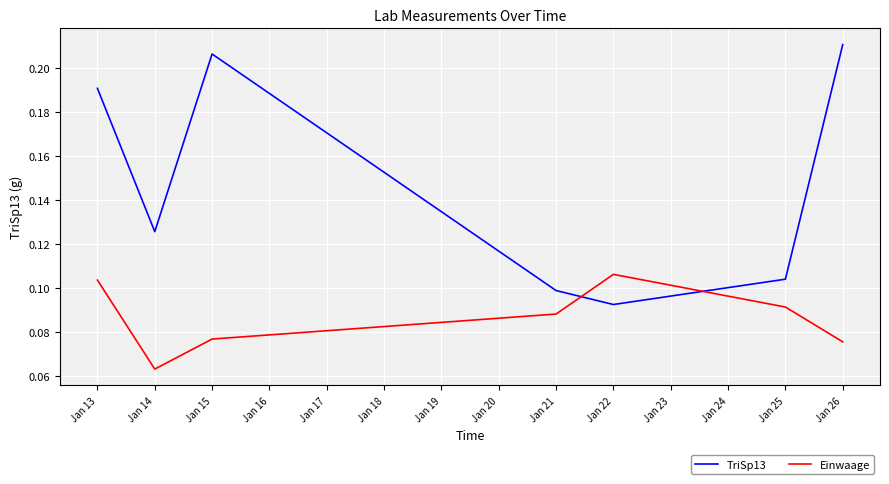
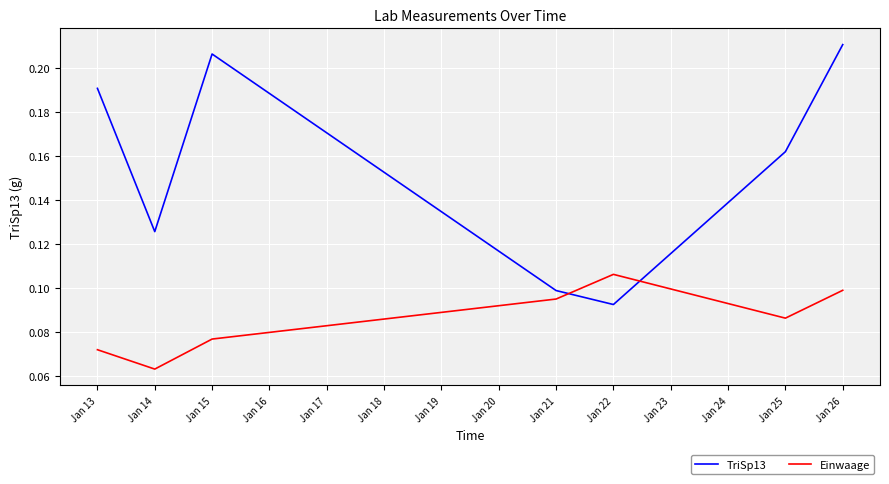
  {
    "TriSp13": {
      "Jan 13": 0.191,
      "Jan 14": 0.126,
      "Jan 15": 0.206,
      "Jan 21": 0.099,
      "Jan 22": 0.093,
-     "Jan 25": 0.104,
+     "Jan 25": 0.162,
      "Jan 26": 0.211
    },
    "Einwaage": {
-     "Jan 13": 0.104,
+     "Jan 13": 0.072,
      "Jan 14": 0.063,
      "Jan 15": 0.077,
-     "Jan 21": 0.088,
+     "Jan 21": 0.095,
      "Jan 22": 0.106,
-     "Jan 25": 0.091,
-     "Jan 26": 0.076
+     "Jan 25": 0.086,
+     "Jan 26": 0.099
    }
  }
